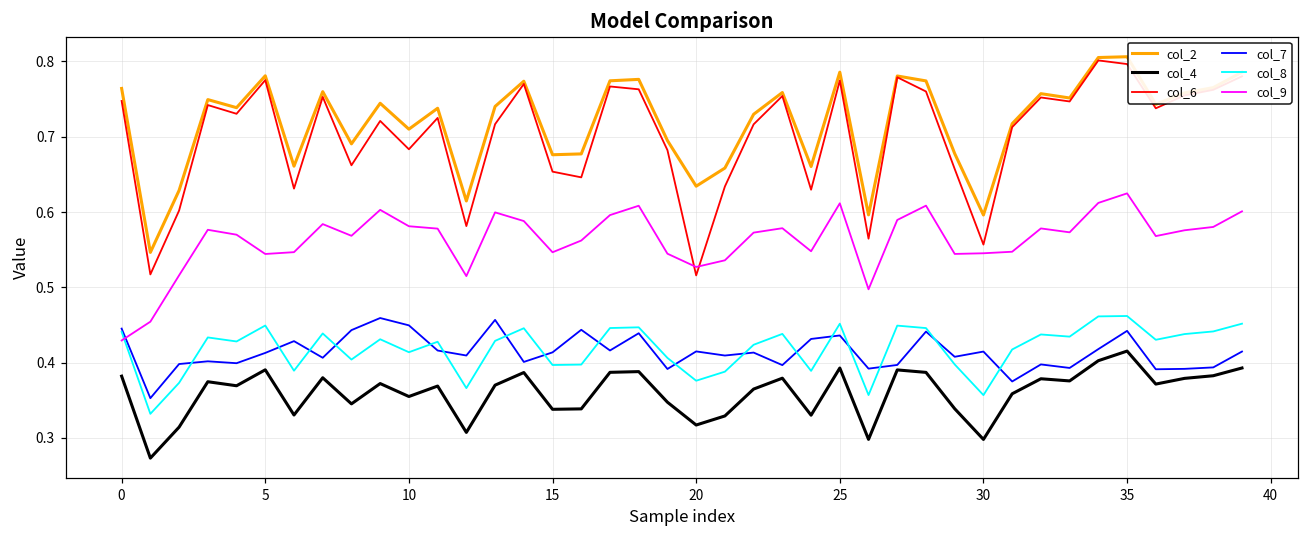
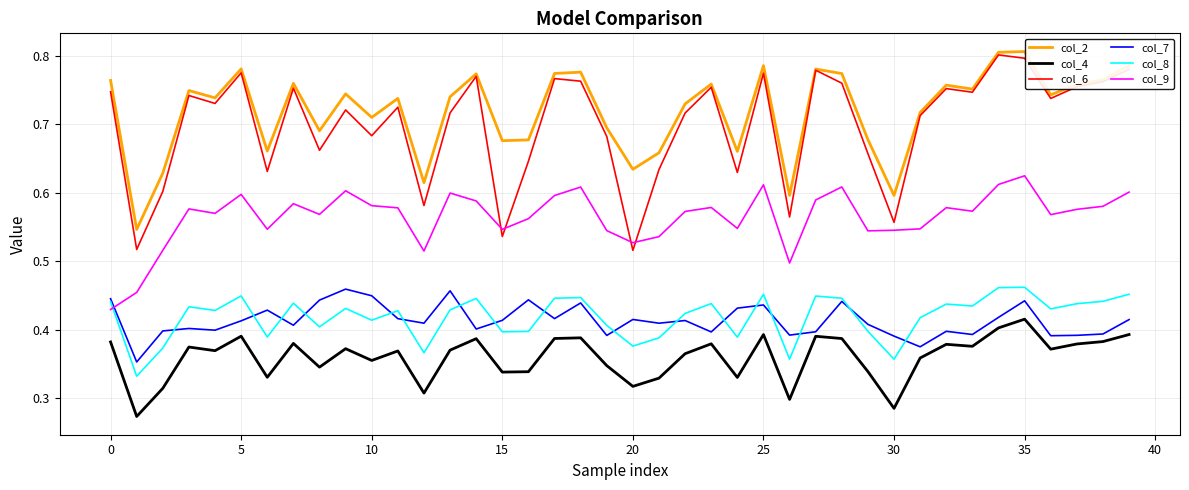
  {
    "col_2": {
      "0": 0.76,
      "5": 0.78,
      "10": 0.71,
      "15": 0.68,
      "20": 0.63,
      "25": 0.79,
      "30": 0.60,
      "35": 0.81
    },
    "col_4": {
      "0": 0.38,
      "5": 0.39,
      "10": 0.36,
      "15": 0.34,
      "20": 0.32,
      "25": 0.39,
-     "30": 0.30,
+     "30": 0.29,
      "35": 0.42
    },
    "col_6": {
      "0": 0.75,
      "5": 0.78,
      "10": 0.68,
-     "15": 0.65,
+     "15": 0.54,
      "20": 0.52,
      "25": 0.77,
      "30": 0.56,
      "35": 0.80
    },
    "col_7": {
      "0": 0.45,
      "5": 0.41,
      "10": 0.45,
      "15": 0.41,
      "20": 0.41,
      "25": 0.44,
-     "30": 0.41,
+     "30": 0.39,
      "35": 0.44
    },
    "col_8": {
      "0": 0.44,
      "5": 0.45,
      "10": 0.41,
      "15": 0.40,
      "20": 0.38,
      "25": 0.45,
      "30": 0.36,
      "35": 0.46
    },
    "col_9": {
      "0": 0.43,
-     "5": 0.54,
+     "5": 0.60,
      "10": 0.58,
      "15": 0.55,
      "20": 0.53,
      "25": 0.61,
      "30": 0.55,
      "35": 0.62
    }
  }
